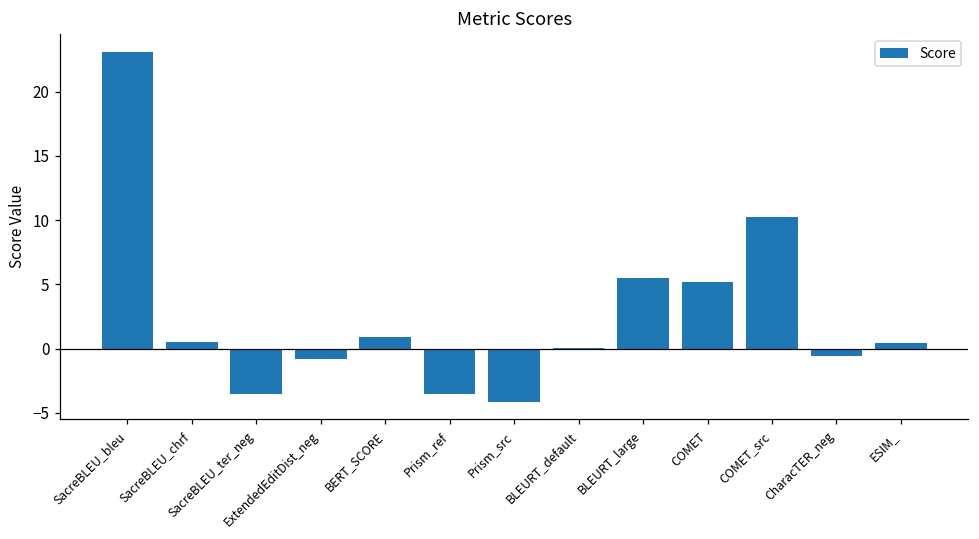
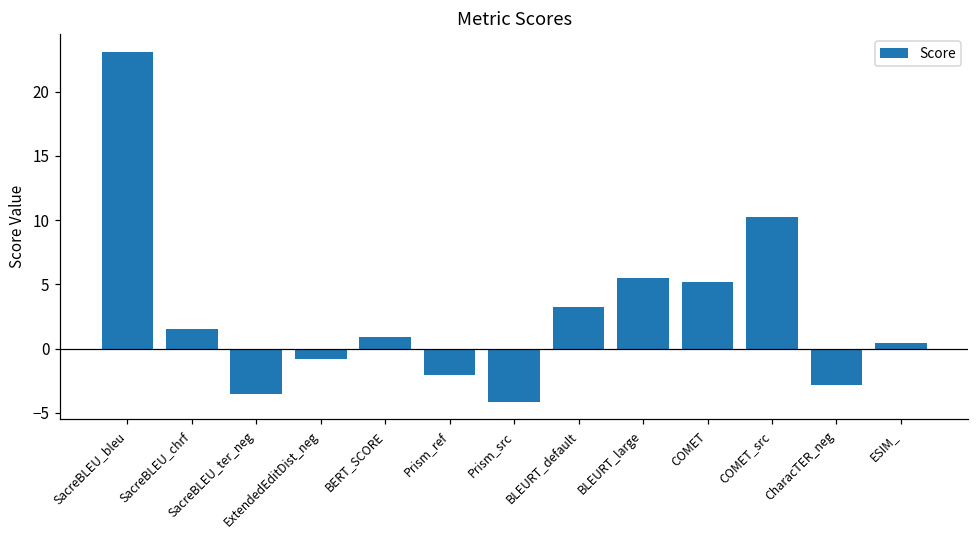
  {
    "SacreBLEU_bleu": 23.1,
-   "SacreBLEU_chrf": 0.5,
+   "SacreBLEU_chrf": 1.5,
    "SacreBLEU_ter_neg": -3.6,
    "ExtendedEditDist_neg": -0.8,
    "BERT_SCORE": 0.9,
-   "Prism_ref": -3.5,
+   "Prism_ref": -2.0,
    "Prism_src": -4.1,
-   "BLEURT_default": 0.1,
+   "BLEURT_default": 3.3,
    "BLEURT_large": 5.5,
    "COMET": 5.2,
    "COMET_src": 10.3,
-   "CharacTER_neg": -0.6,
+   "CharacTER_neg": -2.8,
    "ESIM_": 0.4
  }
